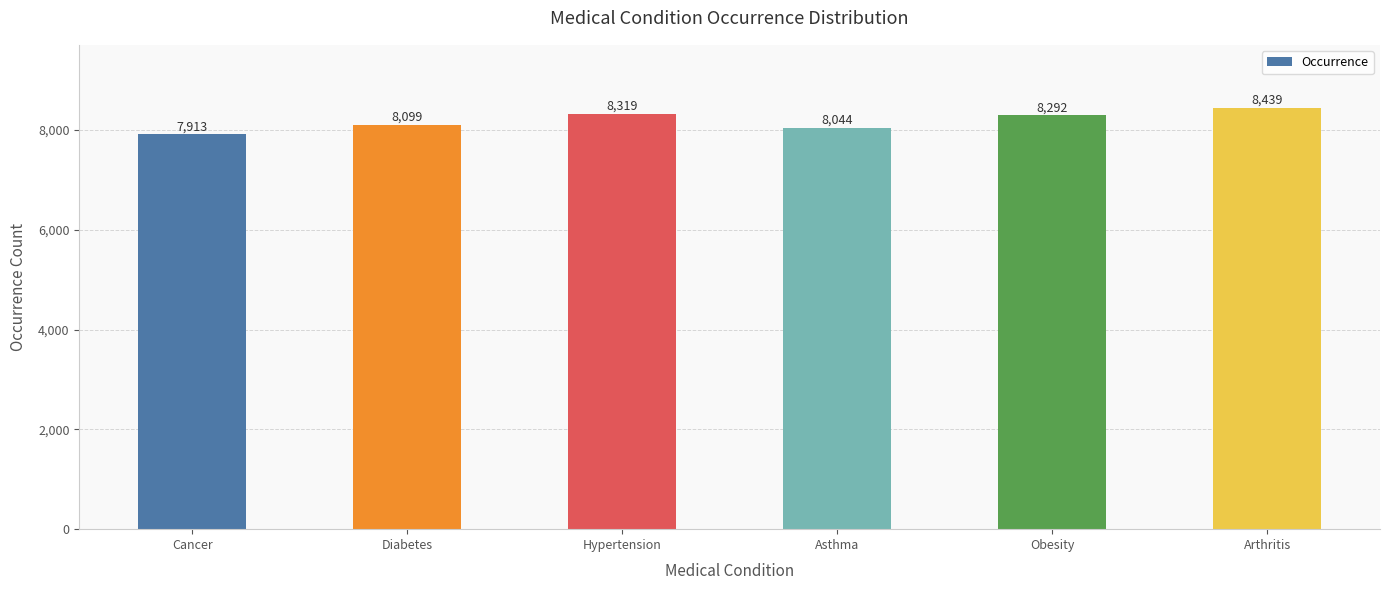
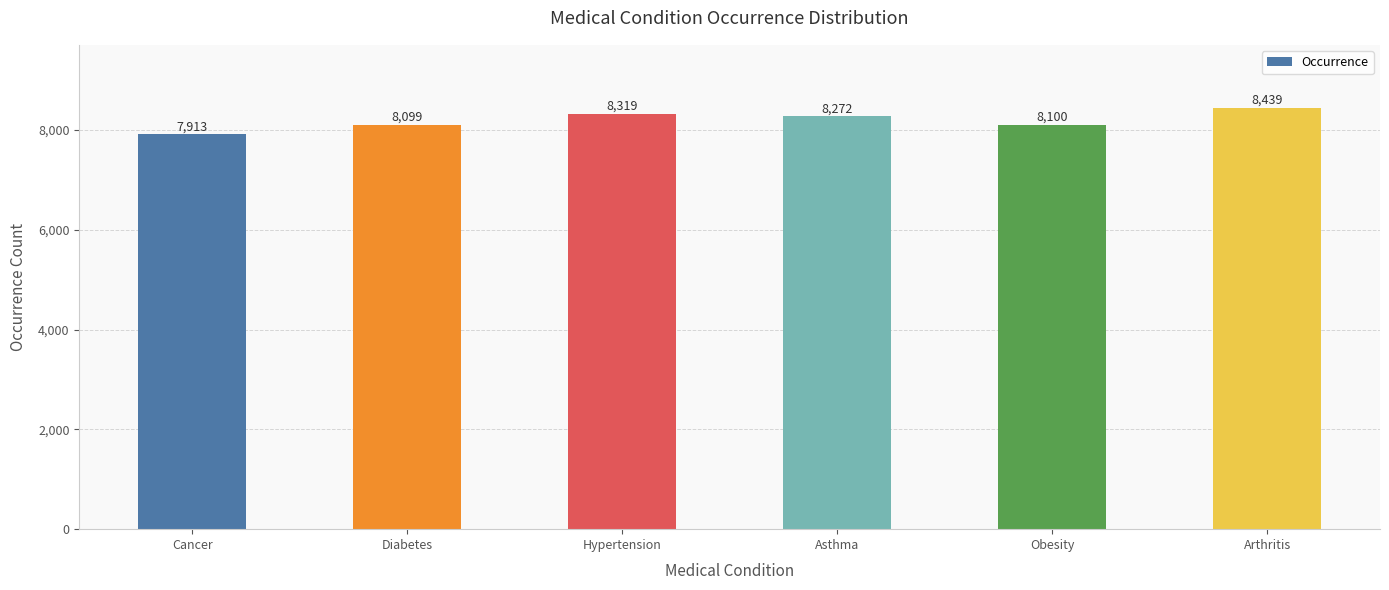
  {
    "Cancer": "7,913",
    "Diabetes": "8,099",
    "Hypertension": "8,319",
-   "Asthma": "8,044",
-   "Obesity": "8,292",
+   "Asthma": "8,272",
+   "Obesity": "8,100",
    "Arthritis": "8,439"
  }
